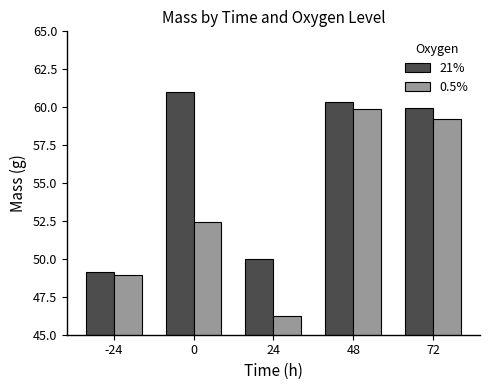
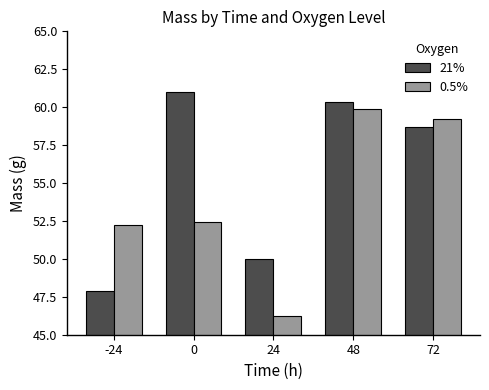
  {
    "21%": {
-     "-24": 49.1,
+     "-24": 47.9,
      "0": 61.0,
      "24": 50.0,
      "48": 60.4,
-     "72": 60.0
+     "72": 58.7
    },
    "0.5%": {
-     "-24": 48.9,
+     "-24": 52.2,
      "0": 52.4,
      "24": 46.2,
      "48": 59.9,
      "72": 59.2
    }
  }
